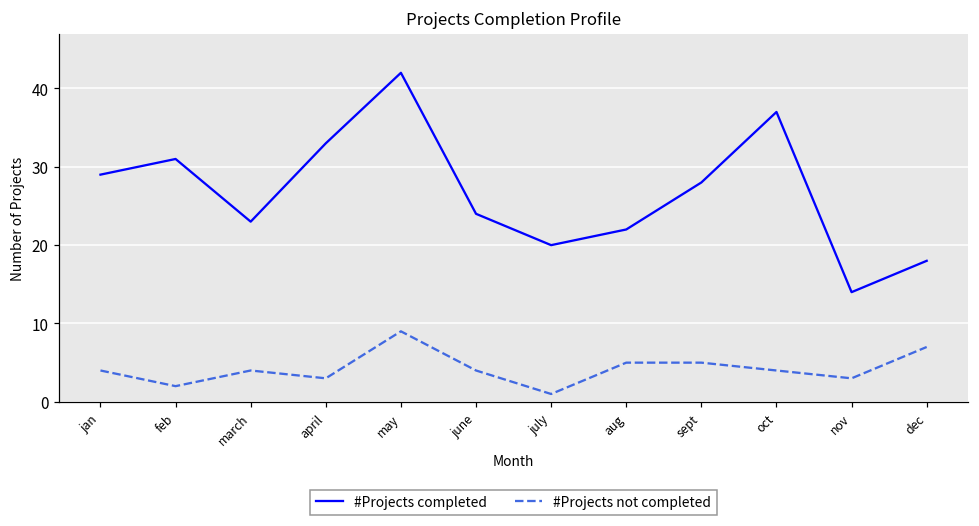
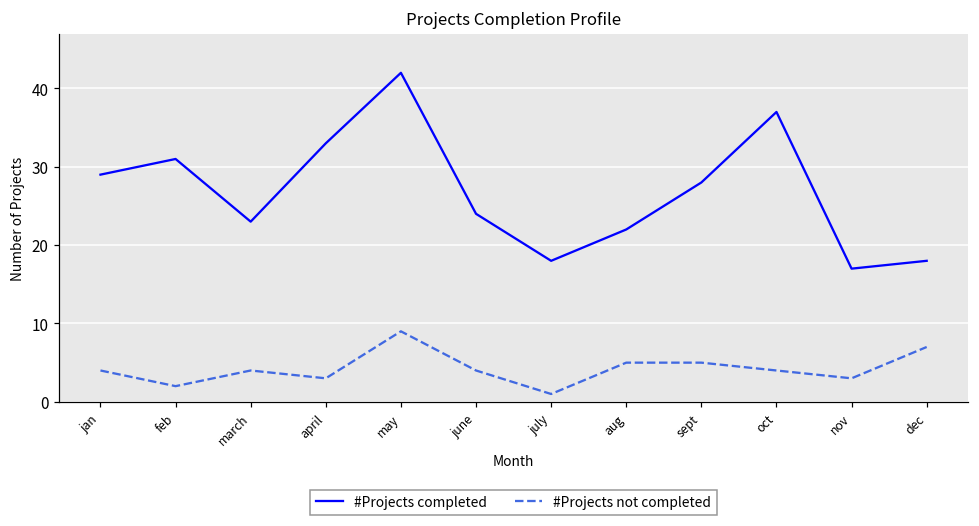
  {
    "#Projects completed": {
      "jan": 29,
      "feb": 31,
      "march": 23,
      "april": 33,
      "may": 42,
      "june": 24,
-     "july": 20,
+     "july": 18,
      "aug": 22,
      "sept": 28,
      "oct": 37,
-     "nov": 14,
+     "nov": 17,
      "dec": 18
    },
    "#Projects not completed": {
      "jan": 4,
      "feb": 2,
      "march": 4,
      "april": 3,
      "may": 9,
      "june": 4,
      "july": 1,
      "aug": 5,
      "sept": 5,
      "oct": 4,
      "nov": 3,
      "dec": 7
    }
  }
